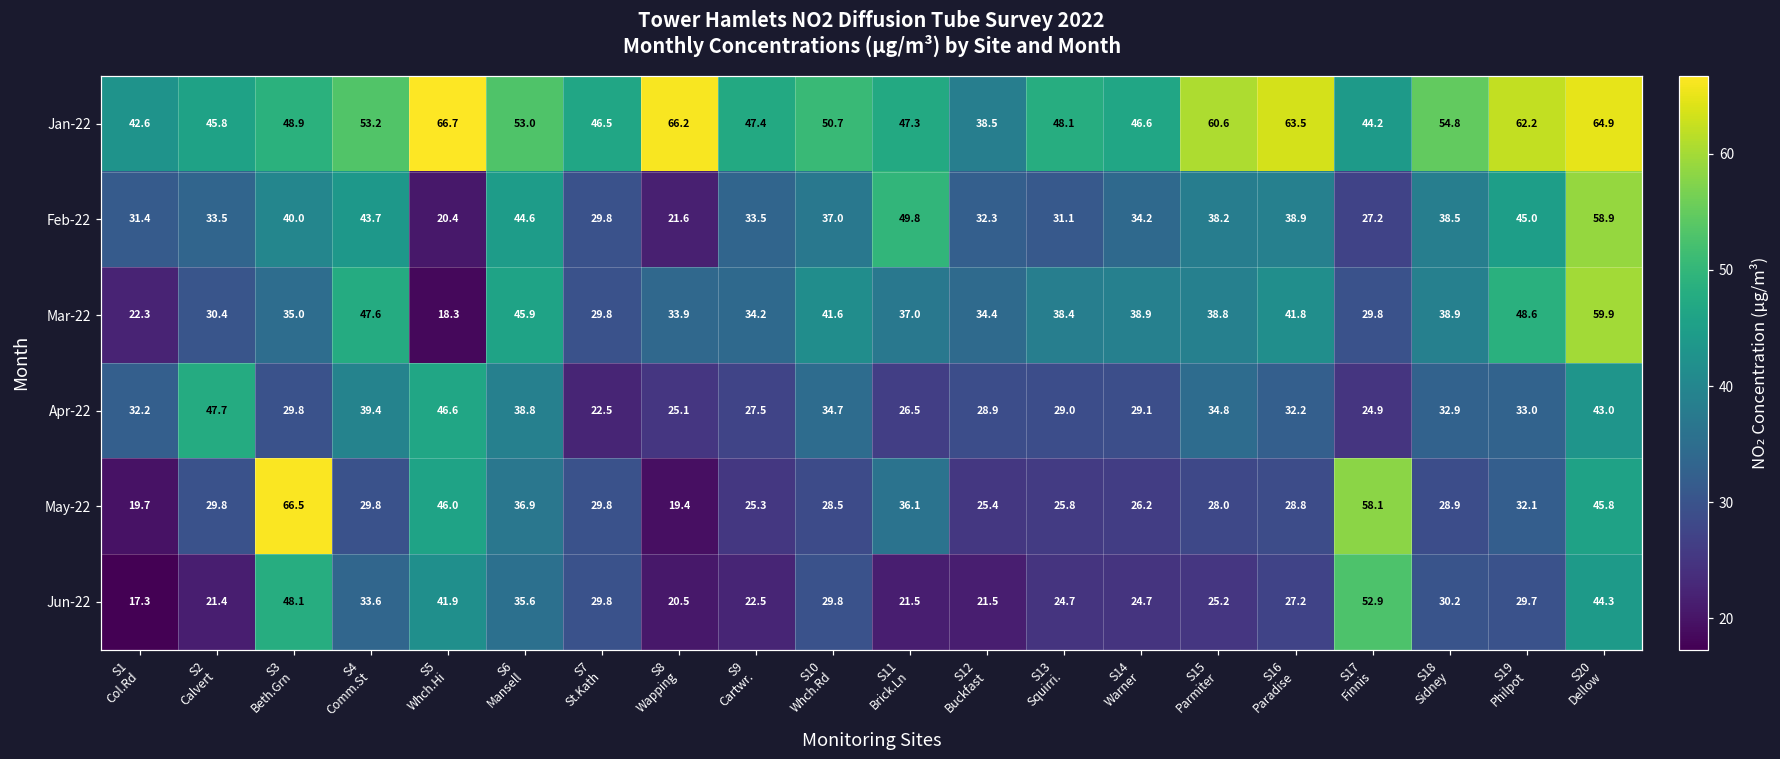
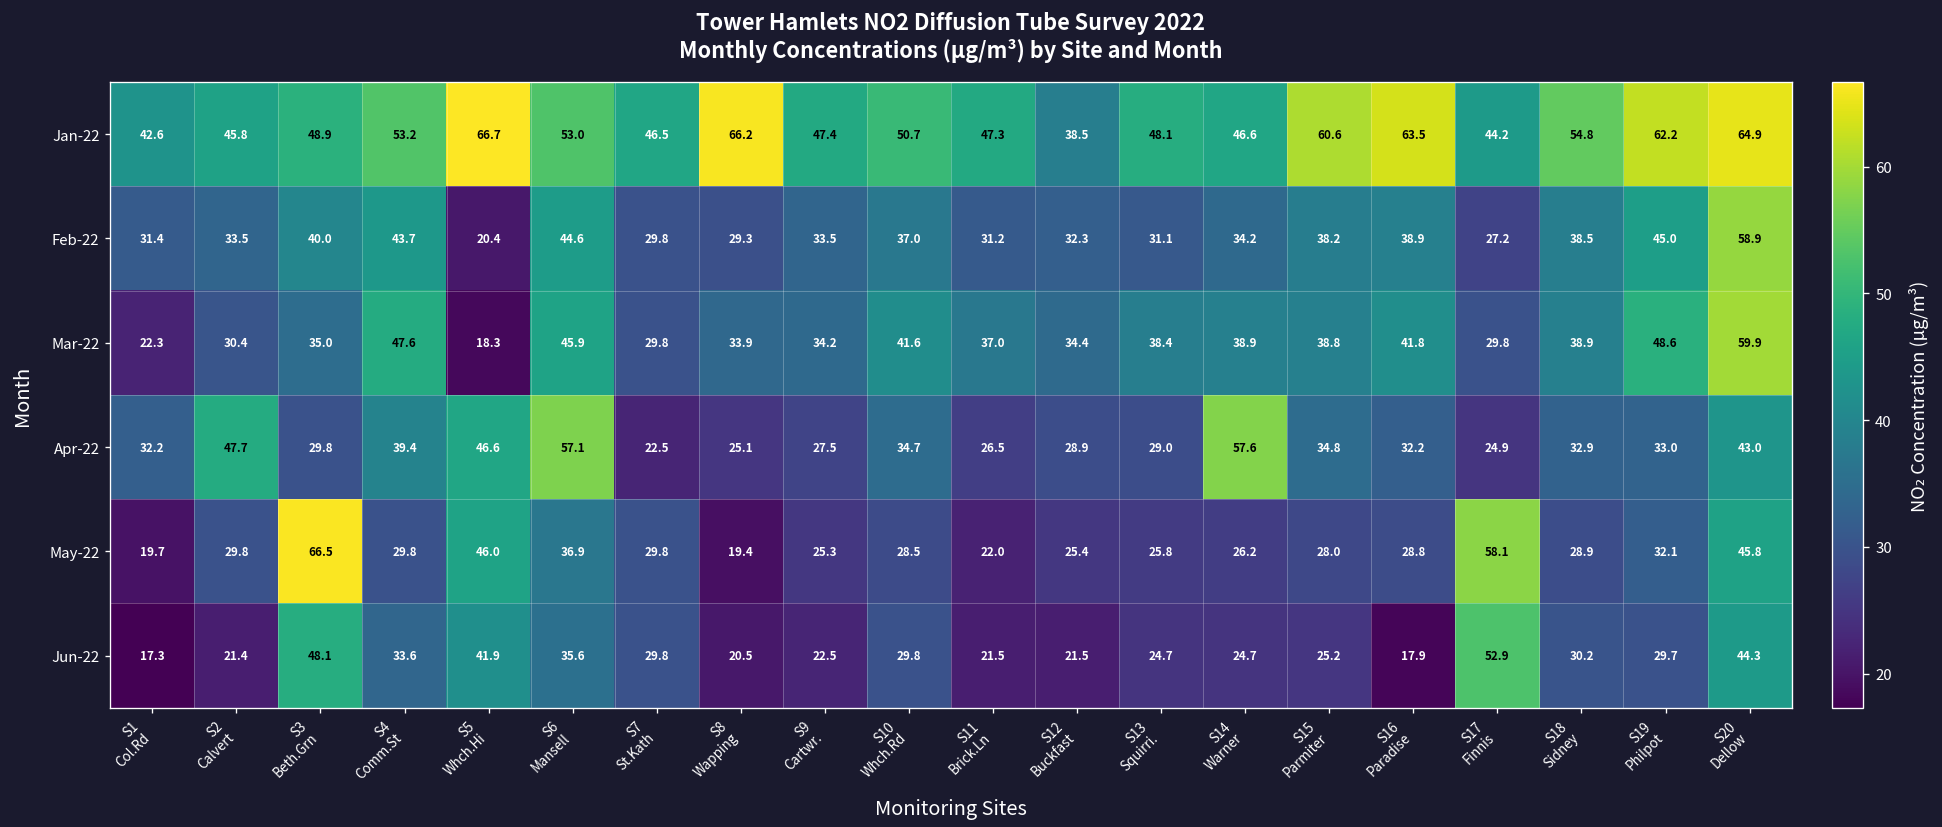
  {
    "Jan-22": {
      "S1 Col.Rd": 42.6,
      "S2 Calvert": 45.8,
      "S3 Beth.Grn": 48.9,
      "S4 Comm.St": 53.2,
      "S5 Whch.Hi": 66.7,
      "S6 Mansell": 53.0,
      "S7 St.Kath": 46.5,
      "S8 Wapping": 66.2,
      "S9 Cartwr.": 47.4,
      "S10 Whch.Rd": 50.7,
      "S11 Brick.Ln": 47.3,
      "S12 Buckfast": 38.5,
      "S13 Squirri.": 48.1,
      "S14 Warner": 46.6,
      "S15 Parmiter": 60.6,
      "S16 Paradise": 63.5,
      "S17 Finnis": 44.2,
      "S18 Sidney": 54.8,
      "S19 Philpot": 62.2,
      "S20 Dellow": 64.9
    },
    "Feb-22": {
      "S1 Col.Rd": 31.4,
      "S2 Calvert": 33.5,
      "S3 Beth.Grn": 40.0,
      "S4 Comm.St": 43.7,
      "S5 Whch.Hi": 20.4,
      "S6 Mansell": 44.6,
      "S7 St.Kath": 29.8,
-     "S8 Wapping": 21.6,
+     "S8 Wapping": 29.3,
      "S9 Cartwr.": 33.5,
      "S10 Whch.Rd": 37.0,
-     "S11 Brick.Ln": 49.8,
+     "S11 Brick.Ln": 31.2,
      "S12 Buckfast": 32.3,
      "S13 Squirri.": 31.1,
      "S14 Warner": 34.2,
      "S15 Parmiter": 38.2,
      "S16 Paradise": 38.9,
      "S17 Finnis": 27.2,
      "S18 Sidney": 38.5,
      "S19 Philpot": 45.0,
      "S20 Dellow": 58.9
    },
    "Mar-22": {
      "S1 Col.Rd": 22.3,
      "S2 Calvert": 30.4,
      "S3 Beth.Grn": 35.0,
      "S4 Comm.St": 47.6,
      "S5 Whch.Hi": 18.3,
      "S6 Mansell": 45.9,
      "S7 St.Kath": 29.8,
      "S8 Wapping": 33.9,
      "S9 Cartwr.": 34.2,
      "S10 Whch.Rd": 41.6,
      "S11 Brick.Ln": 37.0,
      "S12 Buckfast": 34.4,
      "S13 Squirri.": 38.4,
      "S14 Warner": 38.9,
      "S15 Parmiter": 38.8,
      "S16 Paradise": 41.8,
      "S17 Finnis": 29.8,
      "S18 Sidney": 38.9,
      "S19 Philpot": 48.6,
      "S20 Dellow": 59.9
    },
    "Apr-22": {
      "S1 Col.Rd": 32.2,
      "S2 Calvert": 47.7,
      "S3 Beth.Grn": 29.8,
      "S4 Comm.St": 39.4,
      "S5 Whch.Hi": 46.6,
-     "S6 Mansell": 38.8,
+     "S6 Mansell": 57.1,
      "S7 St.Kath": 22.5,
      "S8 Wapping": 25.1,
      "S9 Cartwr.": 27.5,
      "S10 Whch.Rd": 34.7,
      "S11 Brick.Ln": 26.5,
      "S12 Buckfast": 28.9,
      "S13 Squirri.": 29.0,
-     "S14 Warner": 29.1,
+     "S14 Warner": 57.6,
      "S15 Parmiter": 34.8,
      "S16 Paradise": 32.2,
      "S17 Finnis": 24.9,
      "S18 Sidney": 32.9,
      "S19 Philpot": 33.0,
      "S20 Dellow": 43.0
    },
    "May-22": {
      "S1 Col.Rd": 19.7,
      "S2 Calvert": 29.8,
      "S3 Beth.Grn": 66.5,
      "S4 Comm.St": 29.8,
      "S5 Whch.Hi": 46.0,
      "S6 Mansell": 36.9,
      "S7 St.Kath": 29.8,
      "S8 Wapping": 19.4,
      "S9 Cartwr.": 25.3,
      "S10 Whch.Rd": 28.5,
-     "S11 Brick.Ln": 36.1,
+     "S11 Brick.Ln": 22.0,
      "S12 Buckfast": 25.4,
      "S13 Squirri.": 25.8,
      "S14 Warner": 26.2,
      "S15 Parmiter": 28.0,
      "S16 Paradise": 28.8,
      "S17 Finnis": 58.1,
      "S18 Sidney": 28.9,
      "S19 Philpot": 32.1,
      "S20 Dellow": 45.8
    },
    "Jun-22": {
      "S1 Col.Rd": 17.3,
      "S2 Calvert": 21.4,
      "S3 Beth.Grn": 48.1,
      "S4 Comm.St": 33.6,
      "S5 Whch.Hi": 41.9,
      "S6 Mansell": 35.6,
      "S7 St.Kath": 29.8,
      "S8 Wapping": 20.5,
      "S9 Cartwr.": 22.5,
      "S10 Whch.Rd": 29.8,
      "S11 Brick.Ln": 21.5,
      "S12 Buckfast": 21.5,
      "S13 Squirri.": 24.7,
      "S14 Warner": 24.7,
      "S15 Parmiter": 25.2,
-     "S16 Paradise": 27.2,
+     "S16 Paradise": 17.9,
      "S17 Finnis": 52.9,
      "S18 Sidney": 30.2,
      "S19 Philpot": 29.7,
      "S20 Dellow": 44.3
    }
  }
